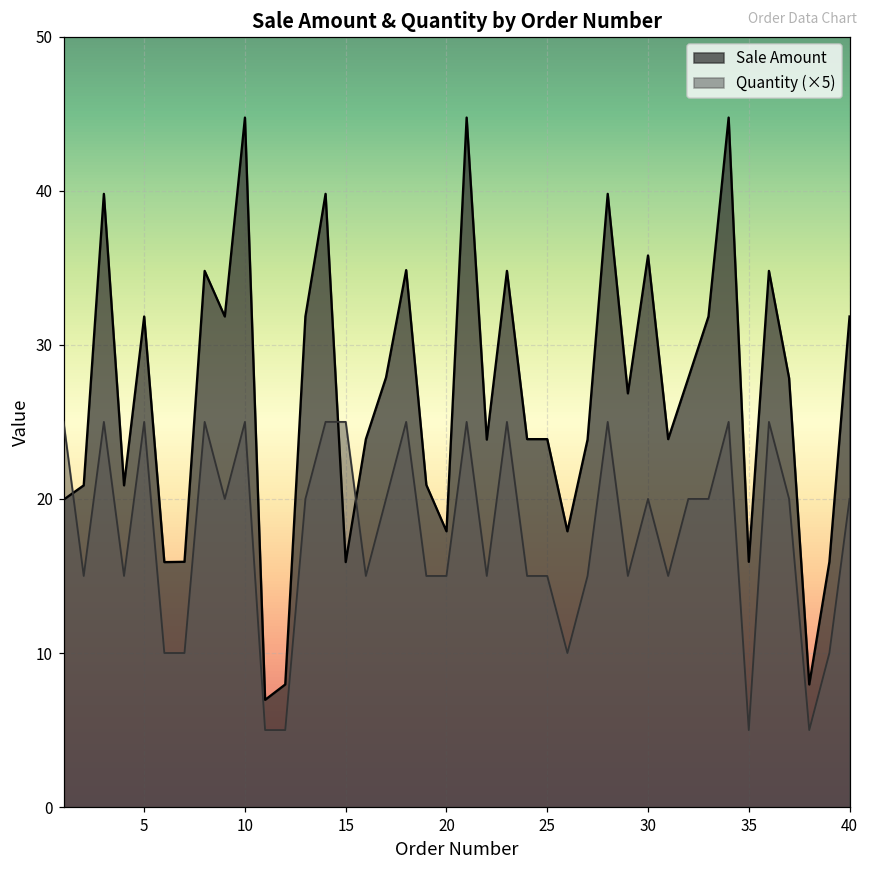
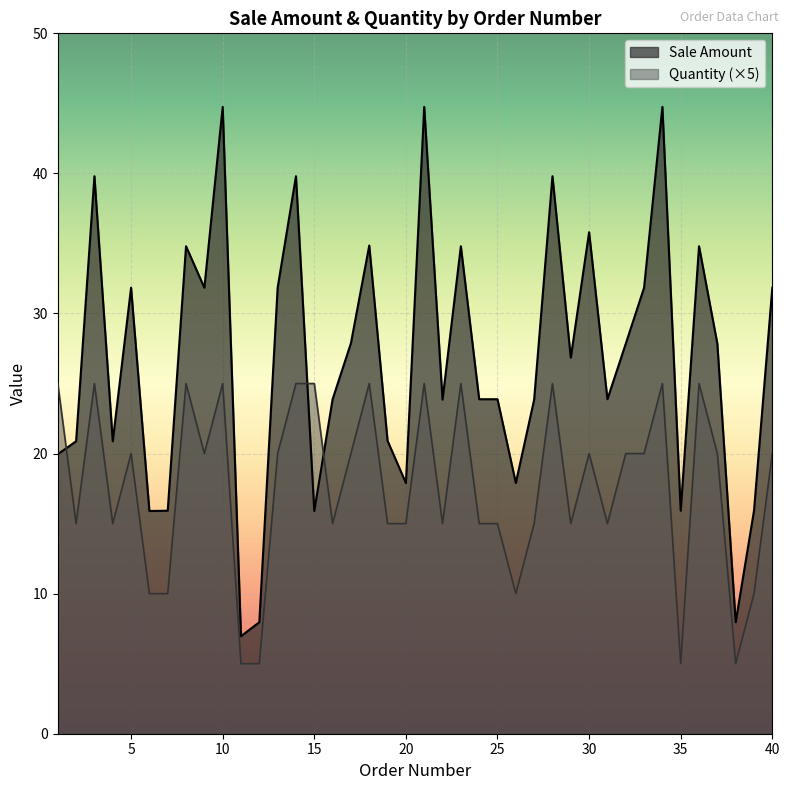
  {
    "Sale Amount": {
      "5": 31.8,
      "10": 44.8,
      "15": 15.9,
      "20": 17.9,
      "25": 23.9,
      "30": 35.8,
      "35": 15.9,
      "40": 31.8
    },
    "Quantity (×5)": {
-     "5": 25.0,
+     "5": 20.0,
      "10": 25.0,
      "15": 25.0,
      "20": 15.0,
      "25": 15.0,
      "30": 20.0,
      "35": 5.0,
      "40": 20.0
    }
  }
